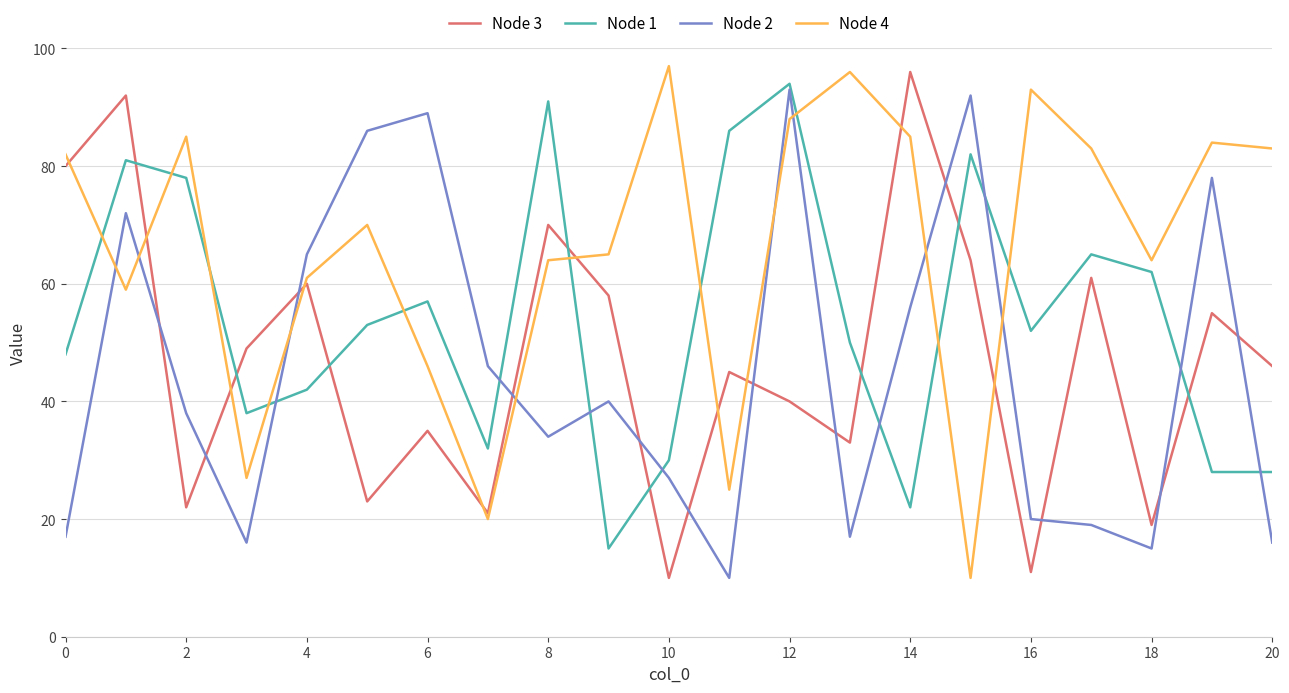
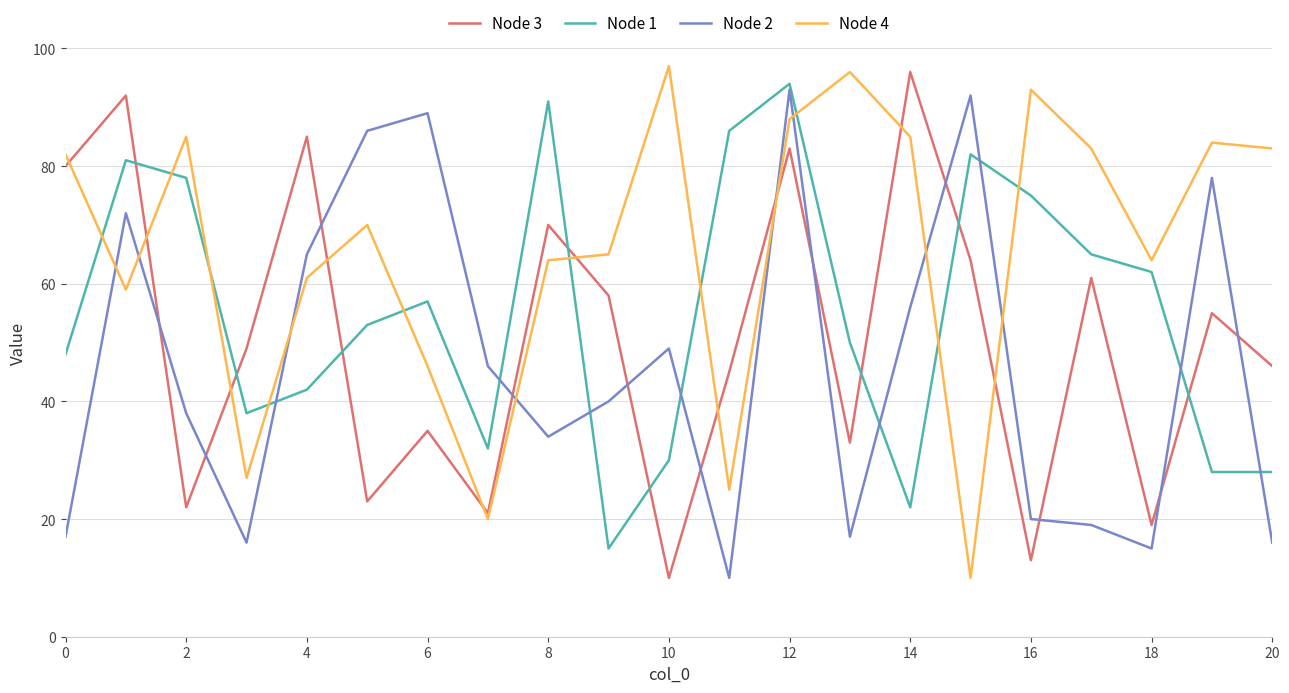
  {
    "Node 3": {
      "0": 80,
      "2": 22,
-     "4": 60,
+     "4": 85,
      "6": 35,
      "8": 70,
      "10": 10,
-     "12": 40,
+     "12": 83,
      "14": 96,
-     "16": 11,
+     "16": 13,
      "18": 19,
      "20": 46
    },
    "Node 1": {
      "0": 48,
      "2": 78,
      "4": 42,
      "6": 57,
      "8": 91,
      "10": 30,
      "12": 94,
      "14": 22,
-     "16": 52,
+     "16": 75,
      "18": 62,
      "20": 28
    },
    "Node 2": {
      "0": 17,
      "2": 38,
      "4": 65,
      "6": 89,
      "8": 34,
-     "10": 27,
+     "10": 49,
      "12": 93,
      "14": 56,
      "16": 20,
      "18": 15,
      "20": 16
    },
    "Node 4": {
      "0": 82,
      "2": 85,
      "4": 61,
      "6": 46,
      "8": 64,
      "10": 97,
      "12": 88,
      "14": 85,
      "16": 93,
      "18": 64,
      "20": 83
    }
  }
